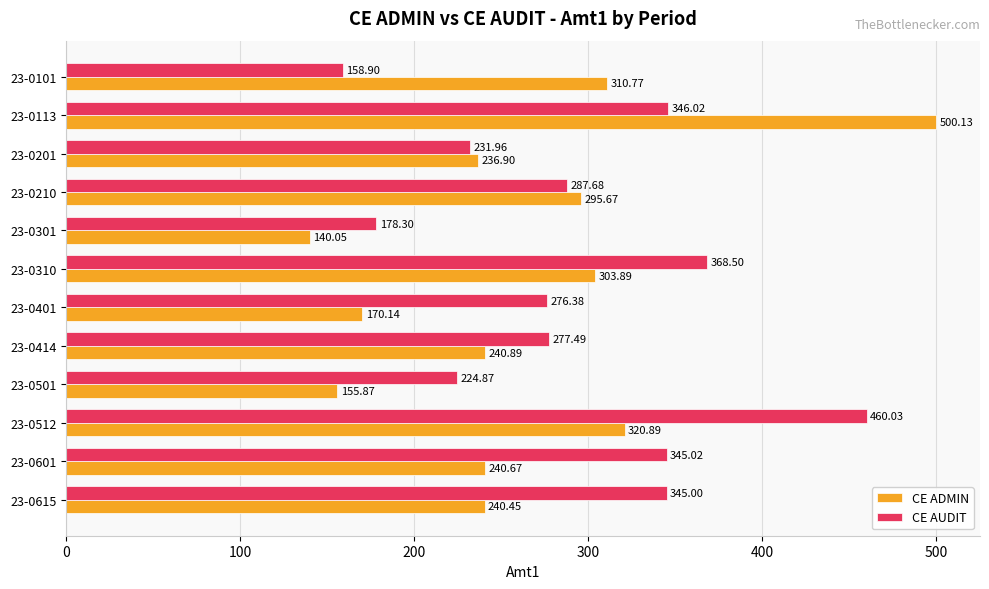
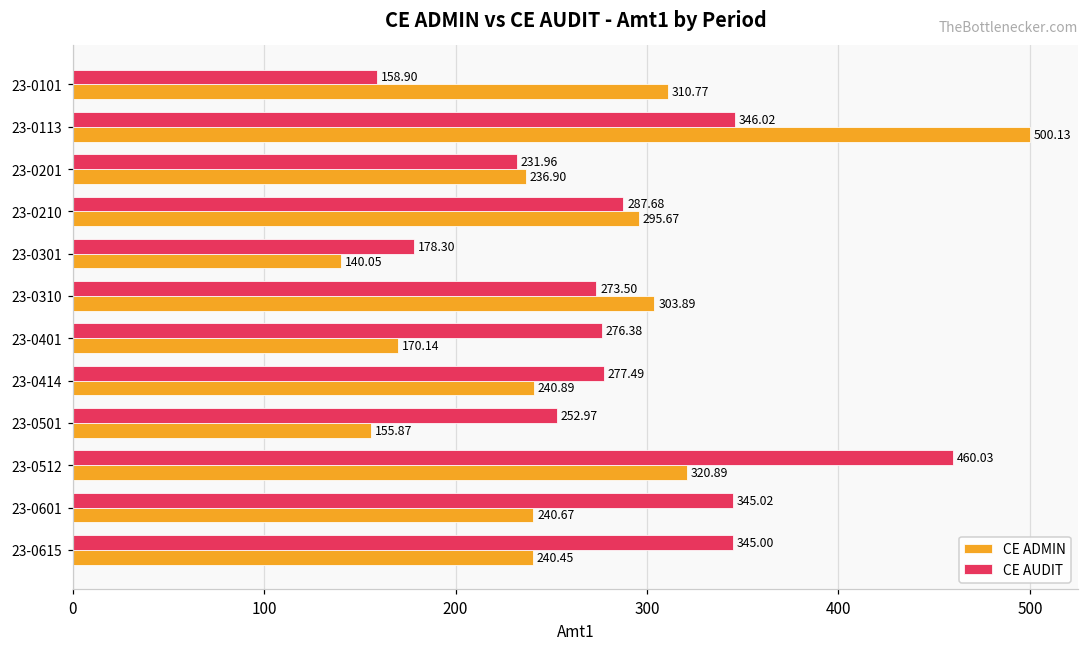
  {
    "CE ADMIN": {
      "23-0101": 310.77,
      "23-0113": 500.13,
      "23-0201": 236.90,
      "23-0210": 295.67,
      "23-0301": 140.05,
      "23-0310": 303.89,
      "23-0401": 170.14,
      "23-0414": 240.89,
      "23-0501": 155.87,
      "23-0512": 320.89,
      "23-0601": 240.67,
      "23-0615": 240.45
    },
    "CE AUDIT": {
      "23-0101": 158.90,
      "23-0113": 346.02,
      "23-0201": 231.96,
      "23-0210": 287.68,
      "23-0301": 178.30,
-     "23-0310": 368.50,
+     "23-0310": 273.50,
      "23-0401": 276.38,
      "23-0414": 277.49,
-     "23-0501": 224.87,
+     "23-0501": 252.97,
      "23-0512": 460.03,
      "23-0601": 345.02,
      "23-0615": 345.00
    }
  }
